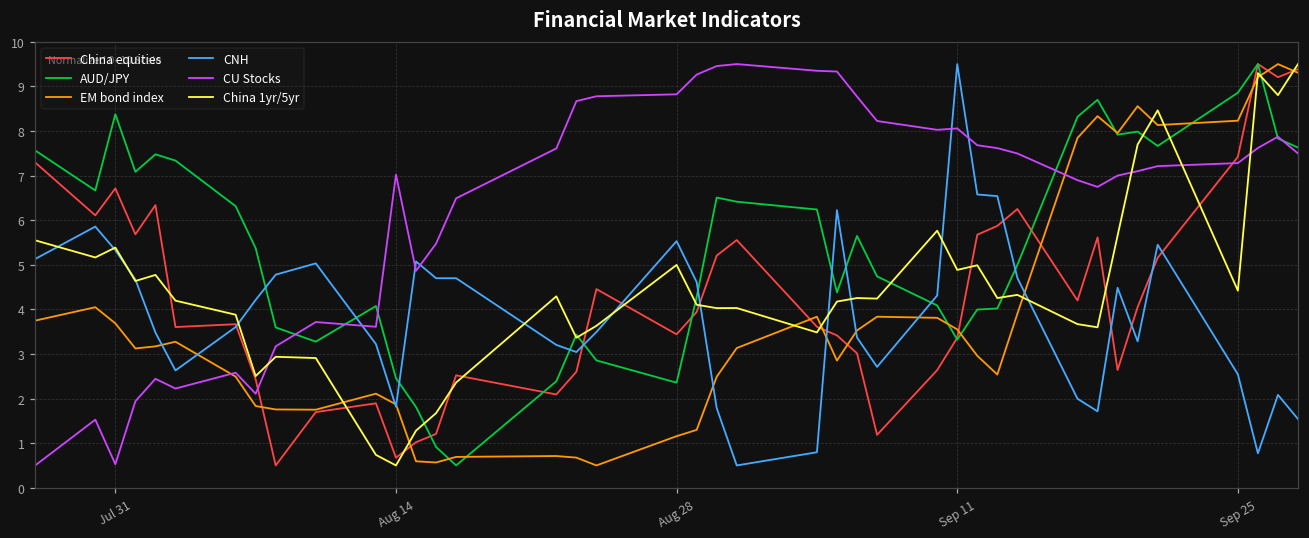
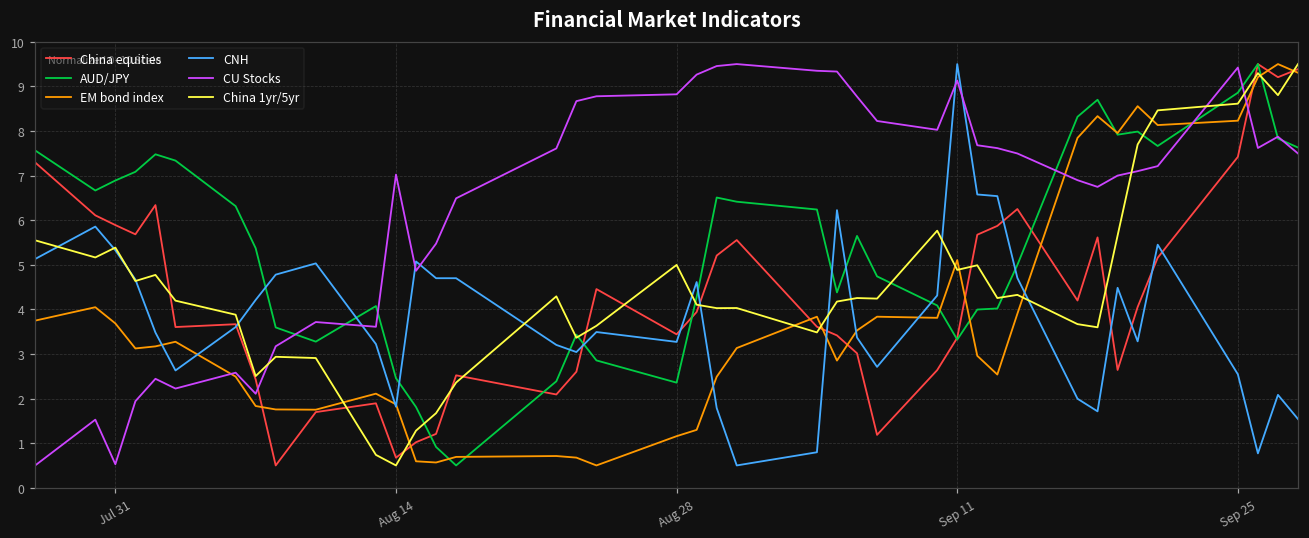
  {
    "China equities": {
-     "Jul 31": 6.7,
+     "Jul 31": 5.9,
      "Aug 14": 0.7,
      "Aug 28": 3.4,
      "Sep 25": 7.4
    },
    "AUD/JPY": {
-     "Jul 31": 8.4,
+     "Jul 31": 6.9,
      "Aug 14": 2.5,
      "Aug 28": 2.4,
      "Sep 25": 8.9
    },
    "EM bond index": {
      "Jul 31": 3.7,
      "Aug 28": 1.2,
-     "Sep 11": 3.6,
+     "Sep 11": 5.1,
      "Sep 25": 8.2
    },
    "CNH": {
-     "Aug 28": 5.5,
+     "Aug 28": 3.3,
      "Sep 11": 9.5,
      "Sep 25": 2.5
    },
    "CU Stocks": {
      "Jul 31": 0.5,
      "Aug 14": 7.0,
      "Aug 28": 8.8,
-     "Sep 11": 8.1,
-     "Sep 25": 7.3
+     "Sep 11": 9.1,
+     "Sep 25": 9.4
    },
    "China 1yr/5yr": {
      "Aug 14": 0.5,
      "Aug 28": 5.0,
      "Sep 11": 4.9,
-     "Sep 25": 4.4
+     "Sep 25": 8.6
    }
  }
